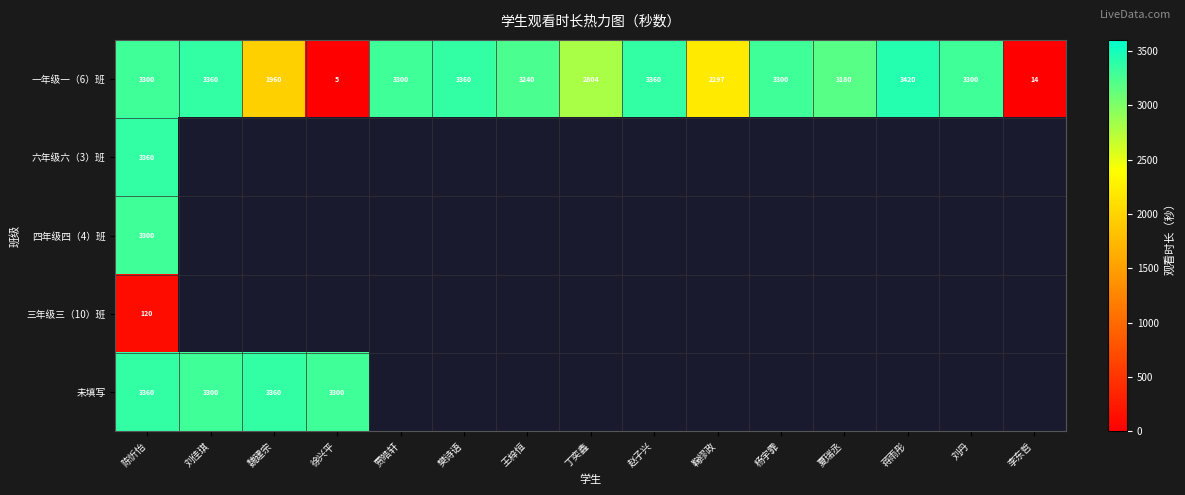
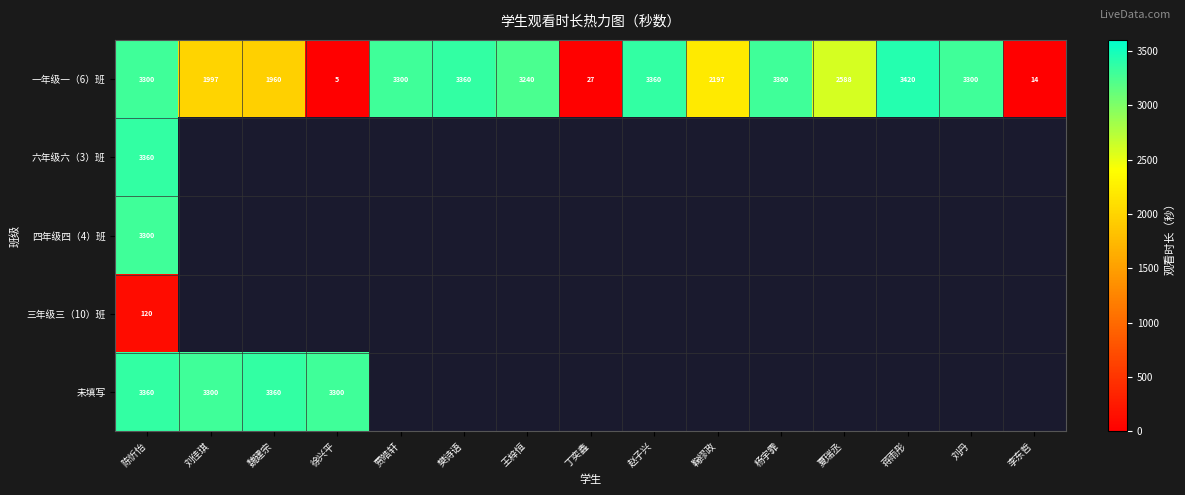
  {
    "一年级一（6）班": {
      "陈忻怡": 3300,
-     "刘佳琪": 3360,
+     "刘佳琪": 1997,
      "魏建宗": 1960,
      "徐兴平": 5,
      "贾皓轩": 3300,
      "樊诗语": 3360,
      "王梓恒": 3240,
-     "丁奕鑫": 2804,
+     "丁奕鑫": 27,
      "赵子兴": 3360,
      "鞠缪政": 2197,
      "杨宇霏": 3300,
-     "夏瑞丞": 3180,
+     "夏瑞丞": 2588,
      "蒋雨彤": 3420,
      "刘丹": 3300,
      "李东哲": 14
    },
    "六年级六（3）班": {
      "陈忻怡": 3360
    },
    "四年级四（4）班": {
      "陈忻怡": 3300
    },
    "三年级三（10）班": {
      "陈忻怡": 120
    },
    "未填写": {
      "陈忻怡": 3360,
      "刘佳琪": 3300,
      "魏建宗": 3360,
      "徐兴平": 3300
    }
  }
